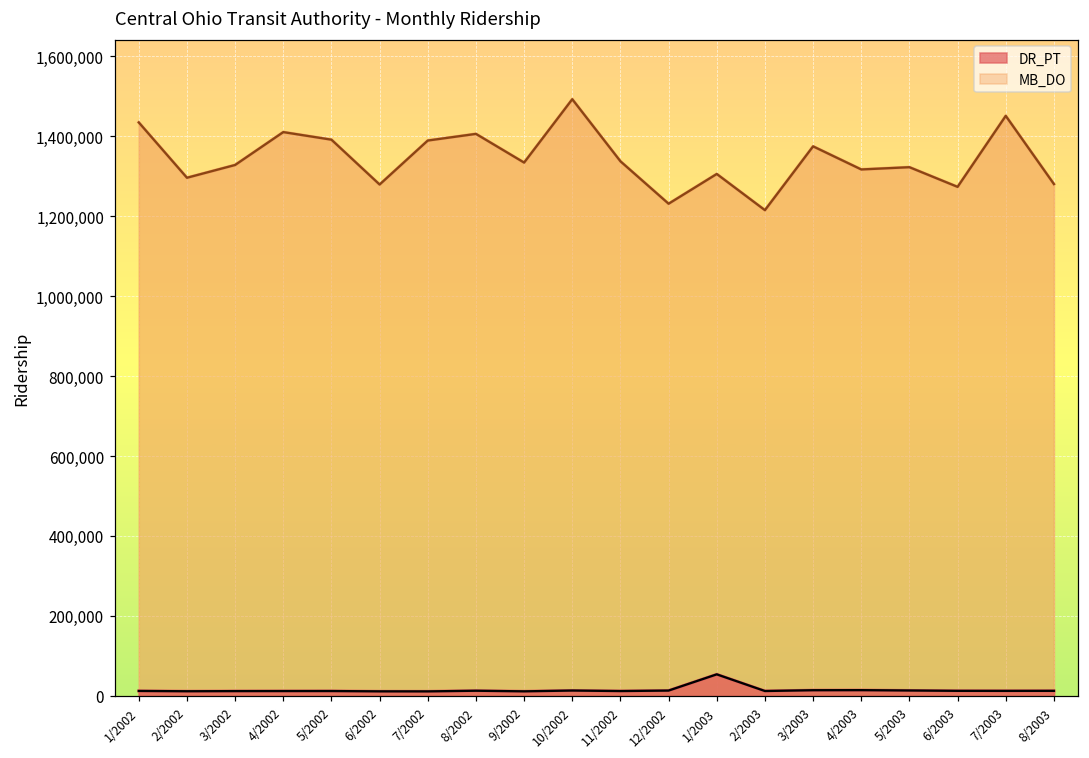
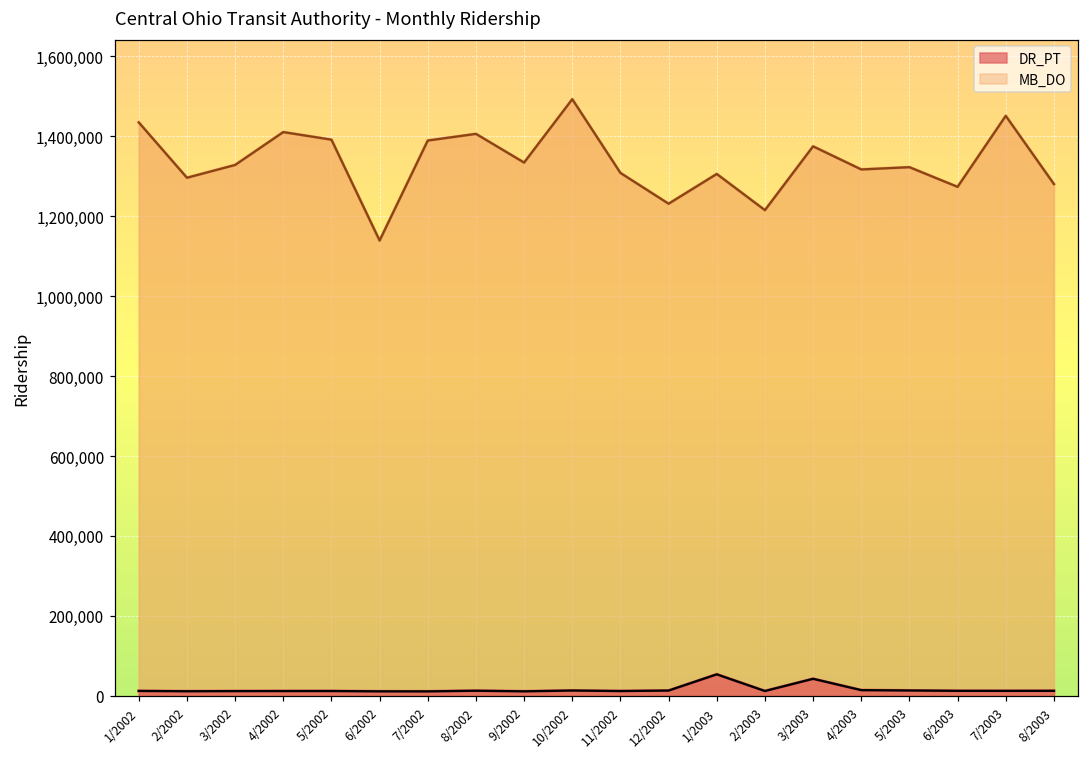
  {
    "DR_PT": {
      "1/2002": "10,000",
      "2/2002": "10,000",
      "3/2002": "10,000",
      "4/2002": "10,000",
      "5/2002": "10,000",
      "6/2002": "10,000",
      "7/2002": "10,000",
      "8/2002": "10,000",
      "9/2002": "10,000",
      "10/2002": "10,000",
      "11/2002": "10,000",
      "12/2002": "10,000",
      "1/2003": "50,000",
      "2/2003": "10,000",
-     "3/2003": "10,000",
+     "3/2003": "40,000",
      "4/2003": "10,000",
      "5/2003": "10,000",
      "6/2003": "10,000",
      "7/2003": "10,000",
      "8/2003": "10,000"
    },
    "MB_DO": {
      "1/2002": "1,430,000",
      "2/2002": "1,300,000",
      "3/2002": "1,330,000",
      "4/2002": "1,410,000",
      "5/2002": "1,390,000",
-     "6/2002": "1,280,000",
+     "6/2002": "1,140,000",
      "7/2002": "1,390,000",
      "8/2002": "1,410,000",
      "9/2002": "1,330,000",
      "10/2002": "1,490,000",
-     "11/2002": "1,340,000",
+     "11/2002": "1,310,000",
      "12/2002": "1,230,000",
      "1/2003": "1,310,000",
      "2/2003": "1,210,000",
      "3/2003": "1,370,000",
      "4/2003": "1,320,000",
      "5/2003": "1,320,000",
      "6/2003": "1,270,000",
      "7/2003": "1,450,000",
      "8/2003": "1,280,000"
    }
  }
